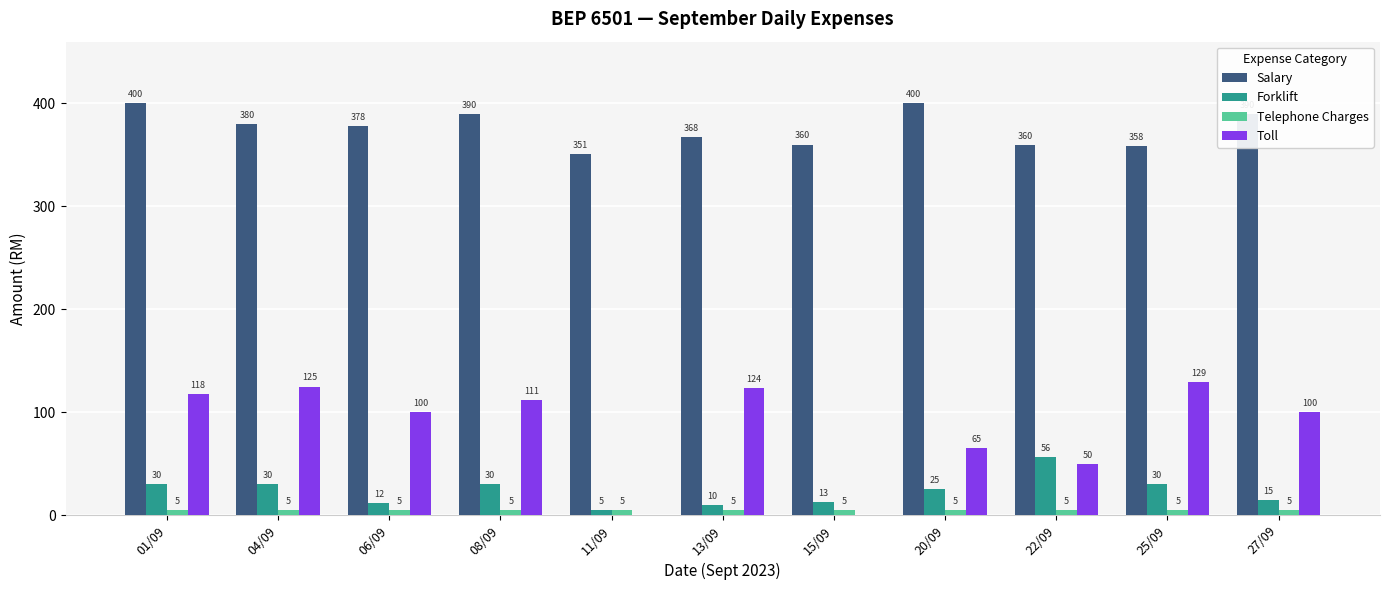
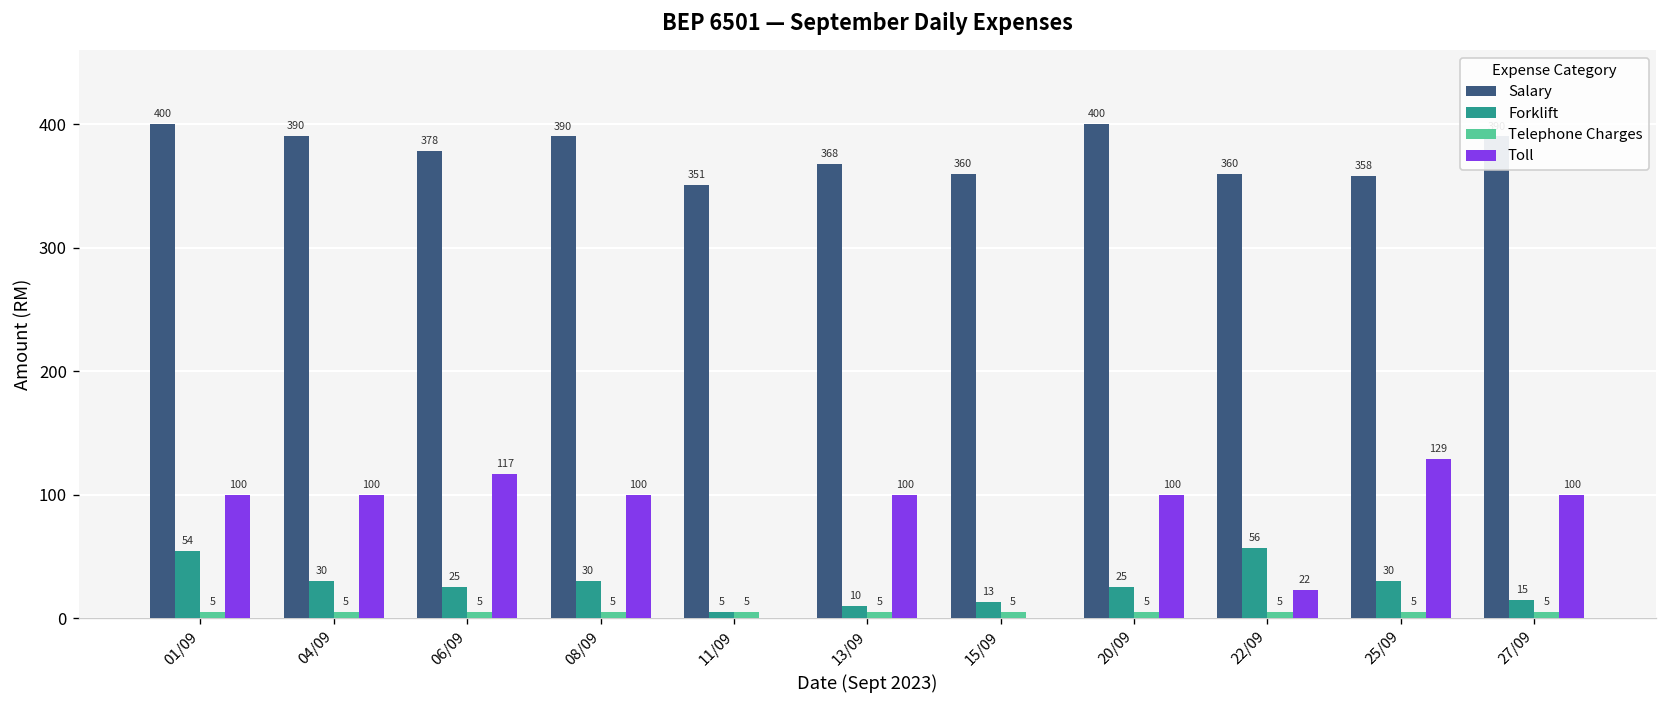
  {
    "Salary": {
      "01/09": 400,
-     "04/09": 380,
+     "04/09": 390,
      "06/09": 378,
      "08/09": 390,
      "11/09": 351,
      "13/09": 368,
      "15/09": 360,
      "20/09": 400,
      "22/09": 360,
      "25/09": 358
    },
    "Forklift": {
-     "01/09": 30,
+     "01/09": 54,
      "04/09": 30,
-     "06/09": 12,
+     "06/09": 25,
      "08/09": 30,
      "11/09": 5,
      "13/09": 10,
      "15/09": 13,
      "20/09": 25,
      "22/09": 56,
      "25/09": 30,
      "27/09": 15
    },
    "Telephone Charges": {
      "01/09": 5,
      "04/09": 5,
      "06/09": 5,
      "08/09": 5,
      "11/09": 5,
      "13/09": 5,
      "15/09": 5,
      "20/09": 5,
      "22/09": 5,
      "25/09": 5,
      "27/09": 5
    },
    "Toll": {
-     "01/09": 118,
-     "04/09": 125,
-     "06/09": 100,
-     "08/09": 111,
-     "13/09": 124,
-     "20/09": 65,
-     "22/09": 50,
+     "01/09": 100,
+     "04/09": 100,
+     "06/09": 117,
+     "08/09": 100,
+     "13/09": 100,
+     "20/09": 100,
+     "22/09": 22,
      "25/09": 129,
      "27/09": 100
    }
  }
